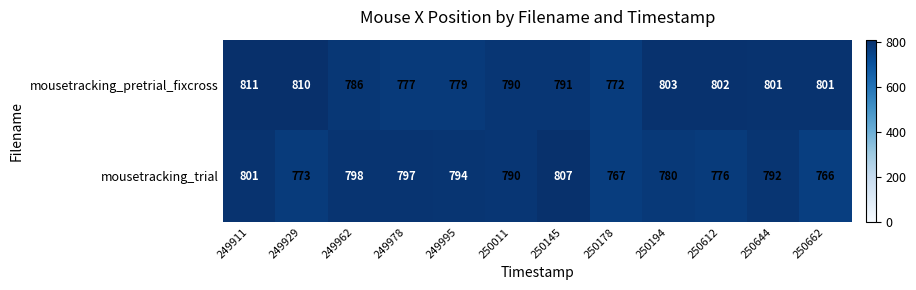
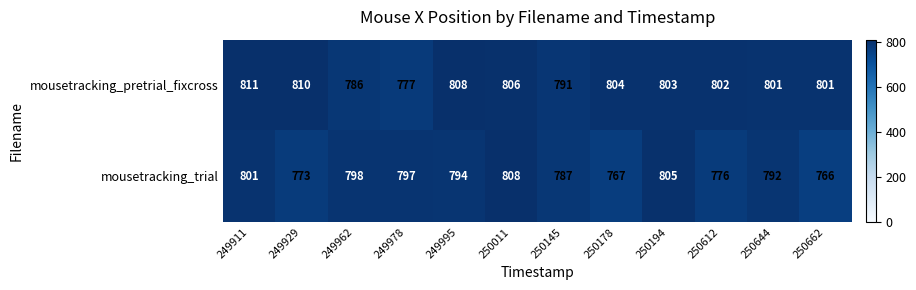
  {
    "mousetracking_pretrial_fixcross": {
      "249911": 811,
      "249929": 810,
      "249962": 786,
      "249978": 777,
-     "249995": 779,
-     "250011": 790,
+     "249995": 808,
+     "250011": 806,
      "250145": 791,
-     "250178": 772,
+     "250178": 804,
      "250194": 803,
      "250612": 802,
      "250644": 801,
      "250662": 801
    },
    "mousetracking_trial": {
      "249911": 801,
      "249929": 773,
      "249962": 798,
      "249978": 797,
      "249995": 794,
-     "250011": 790,
-     "250145": 807,
+     "250011": 808,
+     "250145": 787,
      "250178": 767,
-     "250194": 780,
+     "250194": 805,
      "250612": 776,
      "250644": 792,
      "250662": 766
    }
  }
